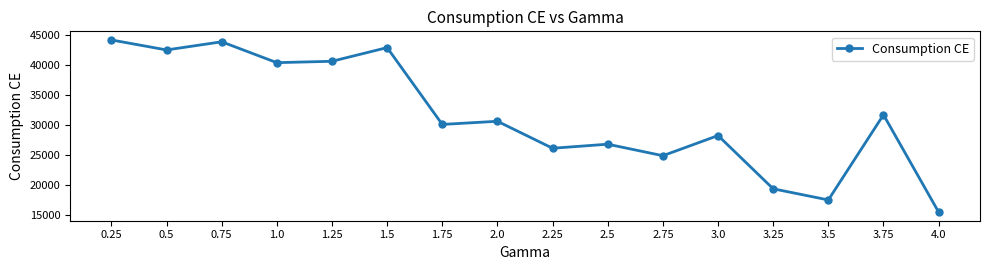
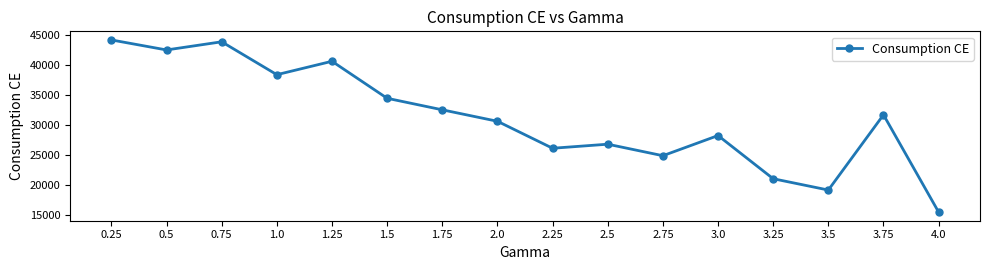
  {
    "0.25": 44000,
    "0.5": 42000,
    "0.75": 44000,
-   "1.0": 40000,
+   "1.0": 38000,
    "1.25": 41000,
-   "1.5": 43000,
-   "1.75": 30000,
+   "1.5": 34000,
+   "1.75": 32000,
    "2.0": 31000,
    "2.25": 26000,
    "2.5": 27000,
    "2.75": 25000,
    "3.0": 28000,
-   "3.25": 19000,
-   "3.5": 17000,
+   "3.25": 21000,
+   "3.5": 19000,
    "3.75": 32000,
    "4.0": 15000
  }
